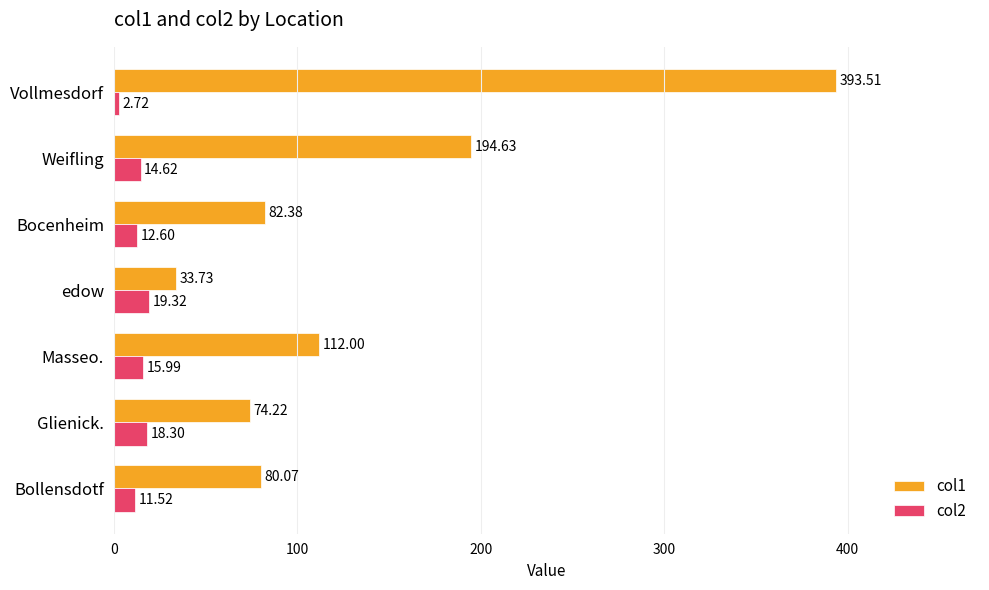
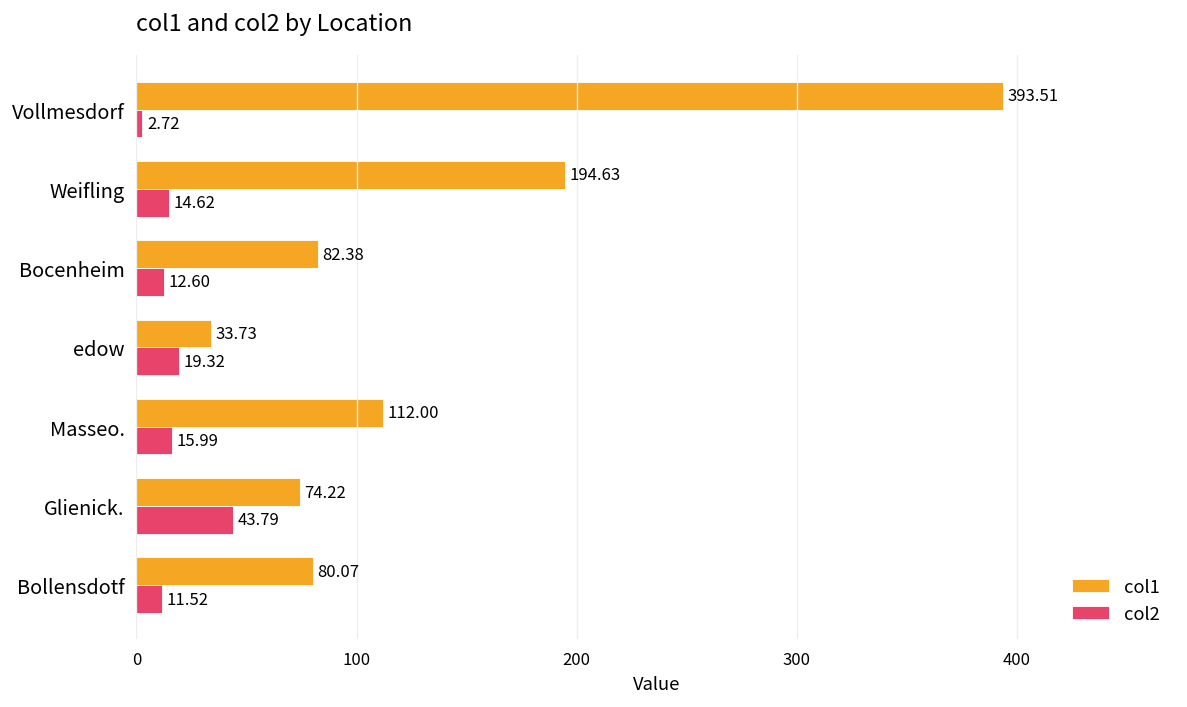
  {
    "col1": {
      "Vollmesdorf": 393.51,
      "Weifling": 194.63,
      "Bocenheim": 82.38,
      "edow": 33.73,
      "Masseo.": 112.00,
      "Glienick.": 74.22,
      "Bollensdotf": 80.07
    },
    "col2": {
      "Vollmesdorf": 2.72,
      "Weifling": 14.62,
      "Bocenheim": 12.60,
      "edow": 19.32,
      "Masseo.": 15.99,
-     "Glienick.": 18.30,
+     "Glienick.": 43.79,
      "Bollensdotf": 11.52
    }
  }
